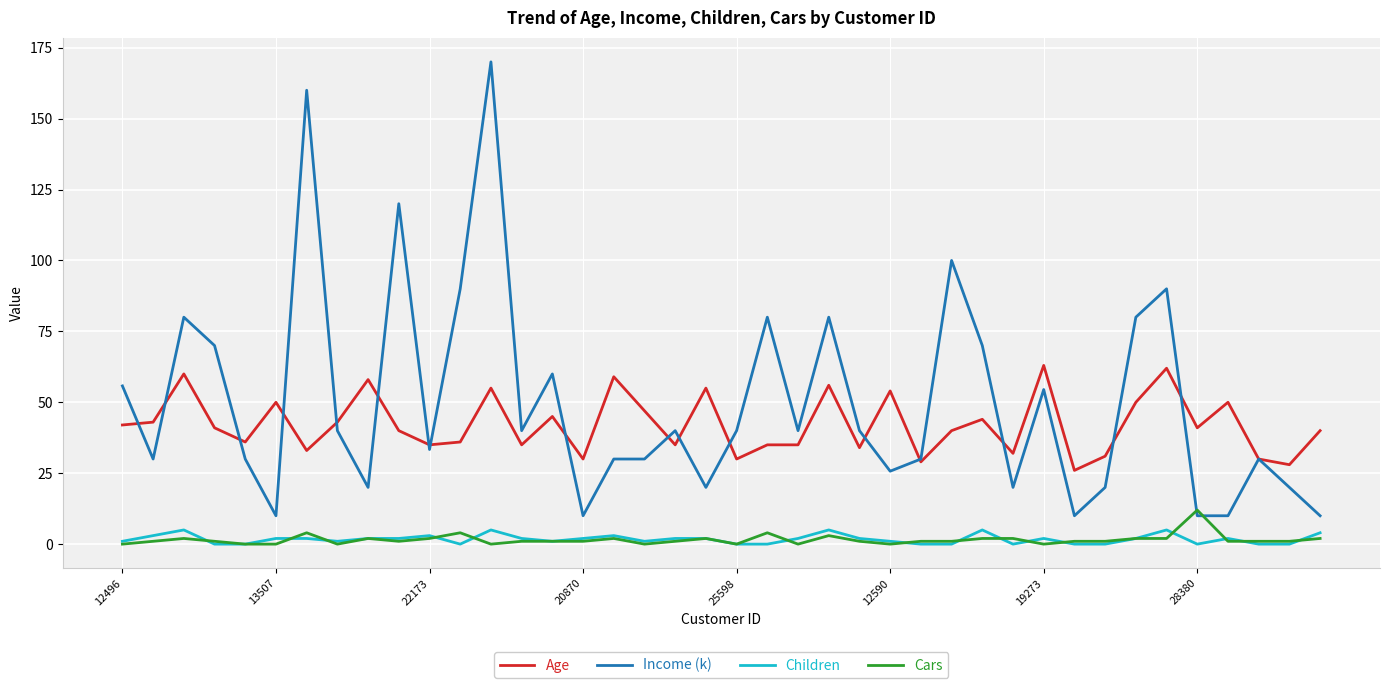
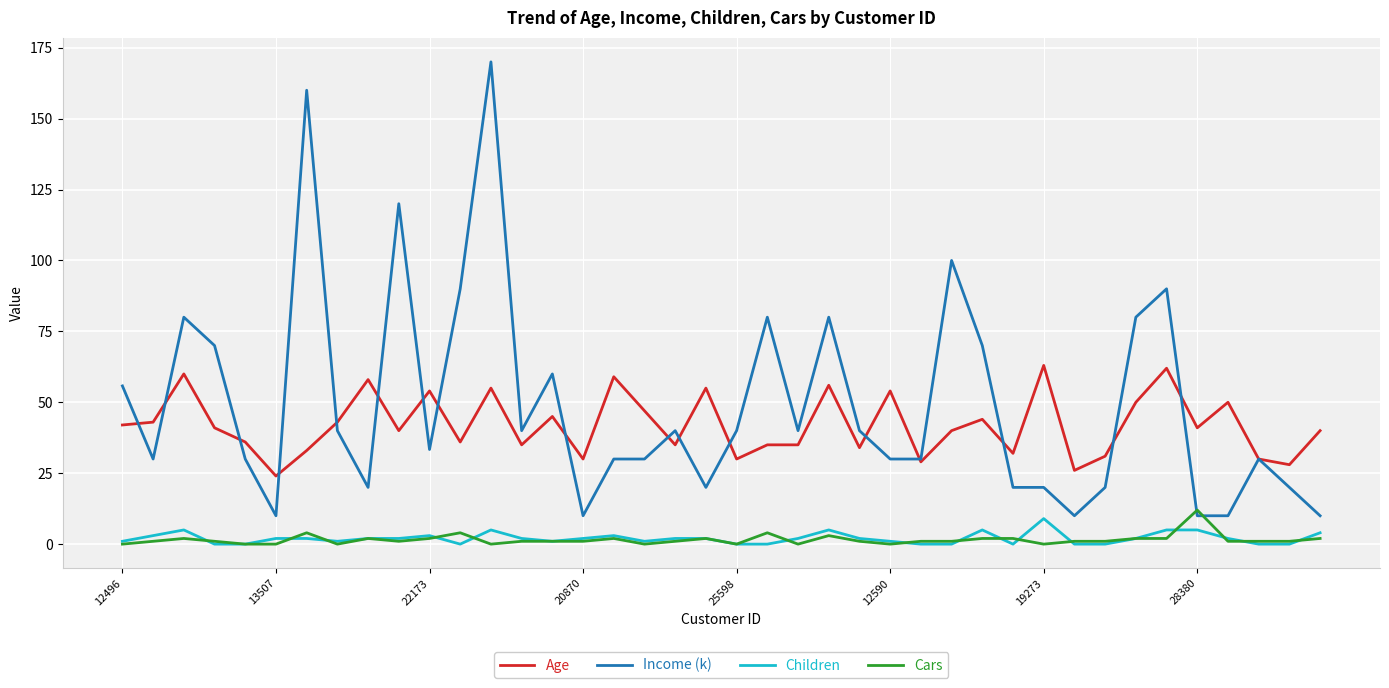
  {
    "Age": {
      "12496": 42,
-     "13507": 50,
-     "22173": 35,
+     "13507": 24,
+     "22173": 54,
      "20870": 30,
      "25598": 30,
      "12590": 54,
      "19273": 63,
      "28380": 41
    },
    "Income (k)": {
      "12496": 56,
      "13507": 10,
      "22173": 33,
      "20870": 10,
      "25598": 40,
-     "12590": 26,
-     "19273": 54,
+     "12590": 30,
+     "19273": 20,
      "28380": 10
    },
    "Children": {
      "12496": 1,
      "13507": 2,
      "22173": 3,
      "20870": 2,
      "12590": 1,
-     "19273": 2,
-     "28380": 0
+     "19273": 9,
+     "28380": 5
    },
    "Cars": {
      "12496": 0,
      "13507": 0,
      "22173": 2,
      "20870": 1,
      "12590": 0,
      "19273": 0,
      "28380": 12
    }
  }
